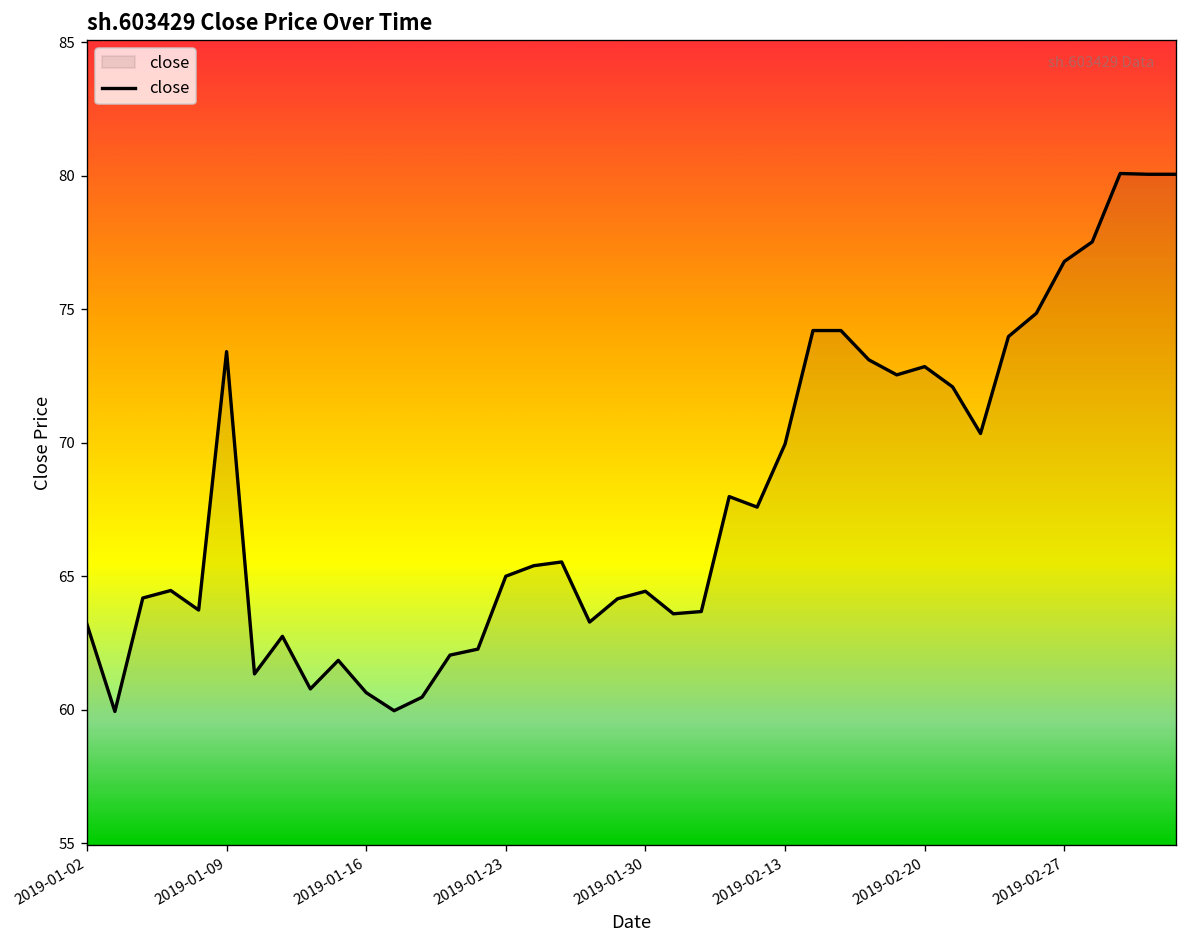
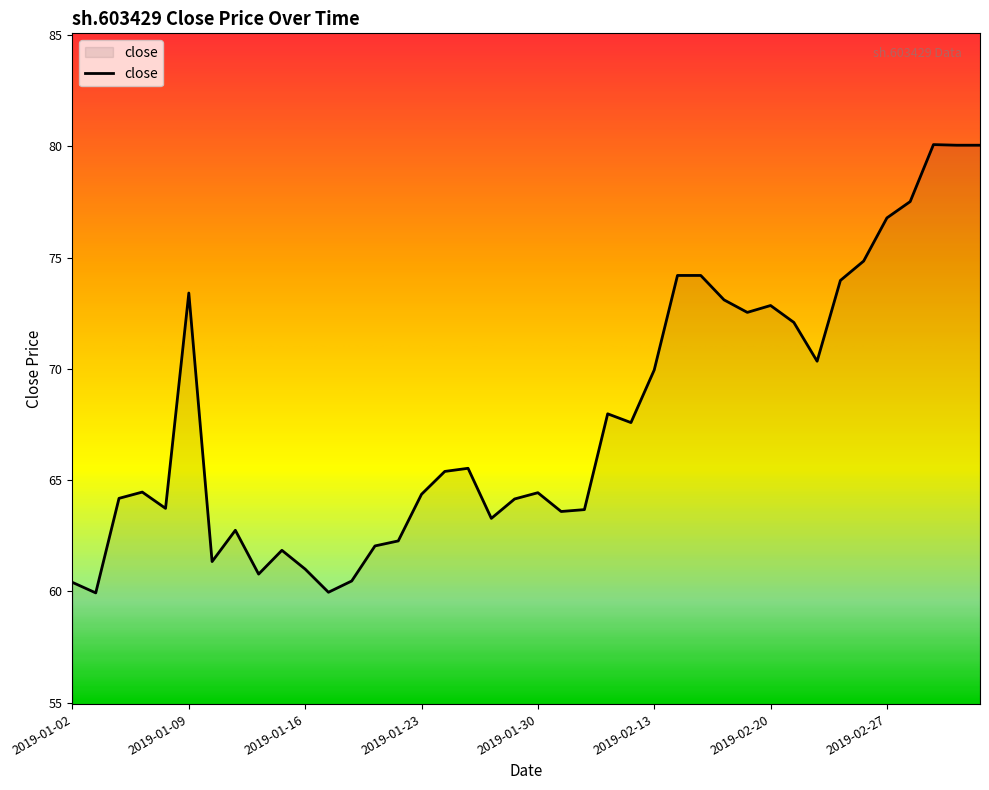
  {
-   "2019-01-02": 63.2,
+   "2019-01-02": 60.4,
    "2019-01-09": 73.4,
-   "2019-01-16": 60.6,
-   "2019-01-23": 65.0,
+   "2019-01-16": 61.0,
+   "2019-01-23": 64.4,
    "2019-01-30": 64.4,
    "2019-02-13": 69.9,
    "2019-02-20": 72.8,
    "2019-02-27": 76.8
  }
